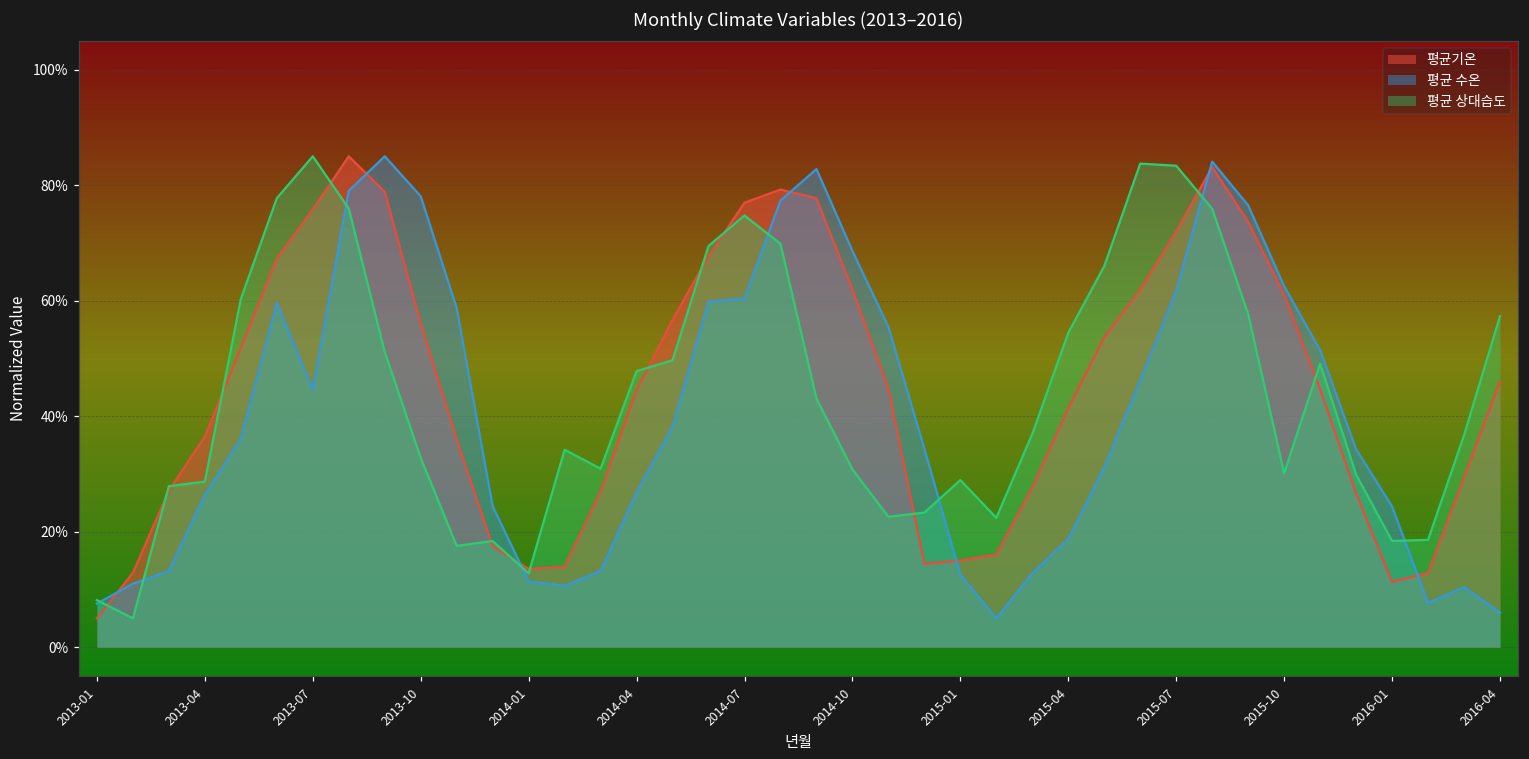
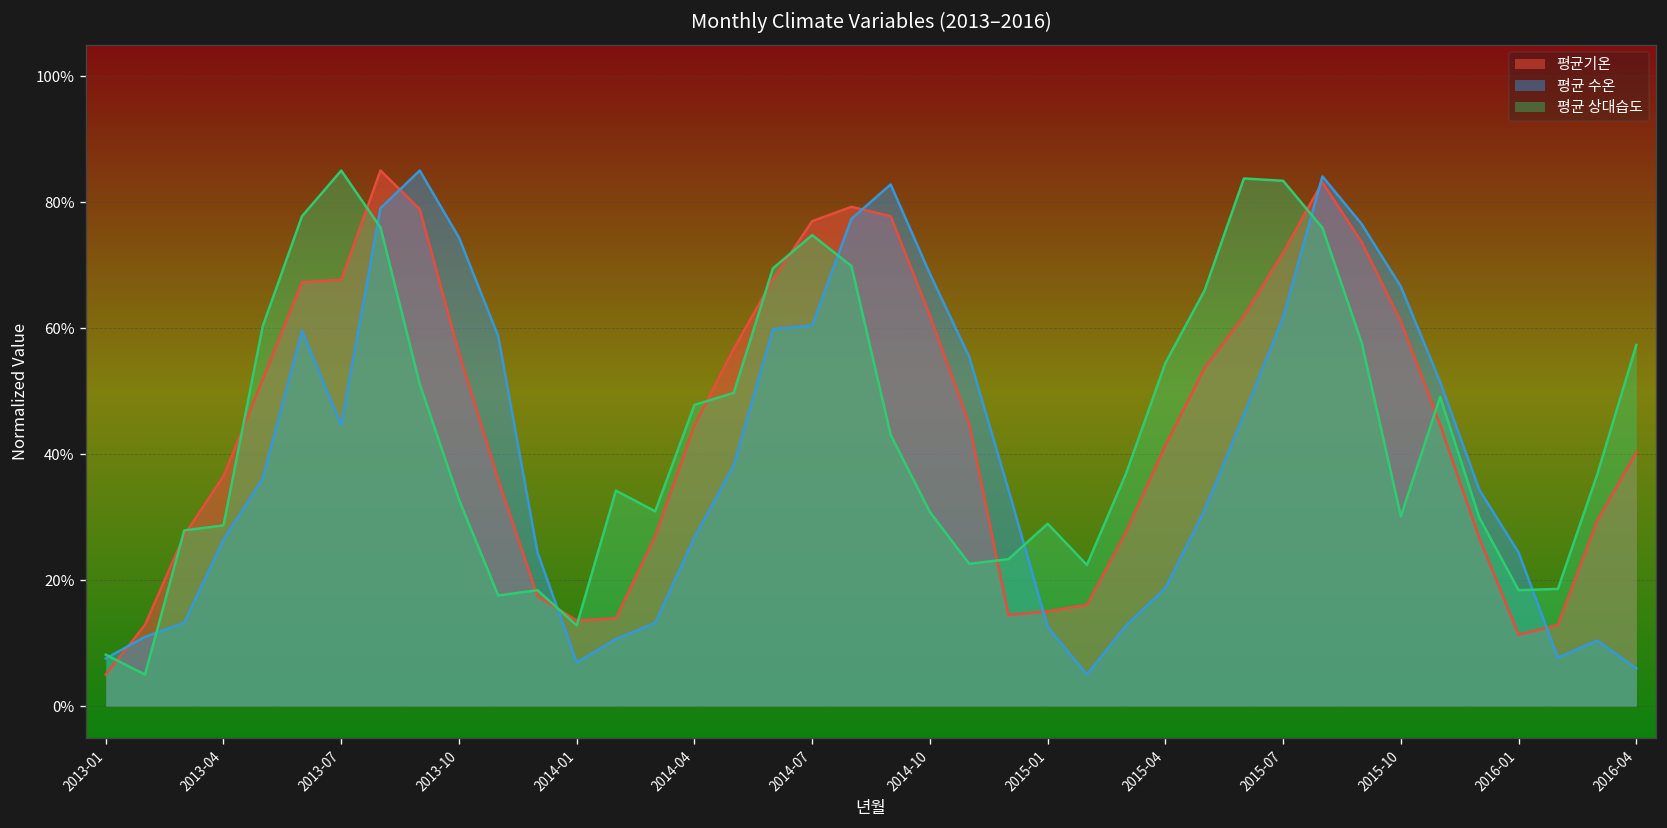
  {
    "평균기온": {
      "2013-01": "5%",
      "2013-04": "36%",
-     "2013-07": "76%",
+     "2013-07": "68%",
      "2013-10": "56%",
      "2014-01": "14%",
      "2014-04": "45%",
      "2014-07": "77%",
      "2014-10": "62%",
      "2015-01": "15%",
      "2015-04": "41%",
      "2015-07": "72%",
      "2015-10": "61%",
      "2016-01": "11%",
-     "2016-04": "46%"
+     "2016-04": "40%"
    },
    "평균 수온": {
      "2013-01": "8%",
      "2013-04": "26%",
      "2013-07": "45%",
-     "2013-10": "78%",
-     "2014-01": "11%",
+     "2013-10": "74%",
+     "2014-01": "7%",
      "2014-04": "27%",
      "2014-07": "60%",
      "2014-10": "69%",
      "2015-01": "13%",
      "2015-04": "19%",
      "2015-07": "62%",
-     "2015-10": "63%",
+     "2015-10": "67%",
      "2016-01": "24%",
      "2016-04": "6%"
    },
    "평균 상대습도": {
      "2013-01": "8%",
      "2013-04": "29%",
      "2013-07": "85%",
      "2013-10": "33%",
      "2014-01": "13%",
      "2014-04": "48%",
      "2014-07": "75%",
      "2014-10": "31%",
      "2015-01": "29%",
      "2015-04": "54%",
      "2015-07": "83%",
      "2015-10": "30%",
      "2016-01": "18%",
      "2016-04": "57%"
    }
  }
